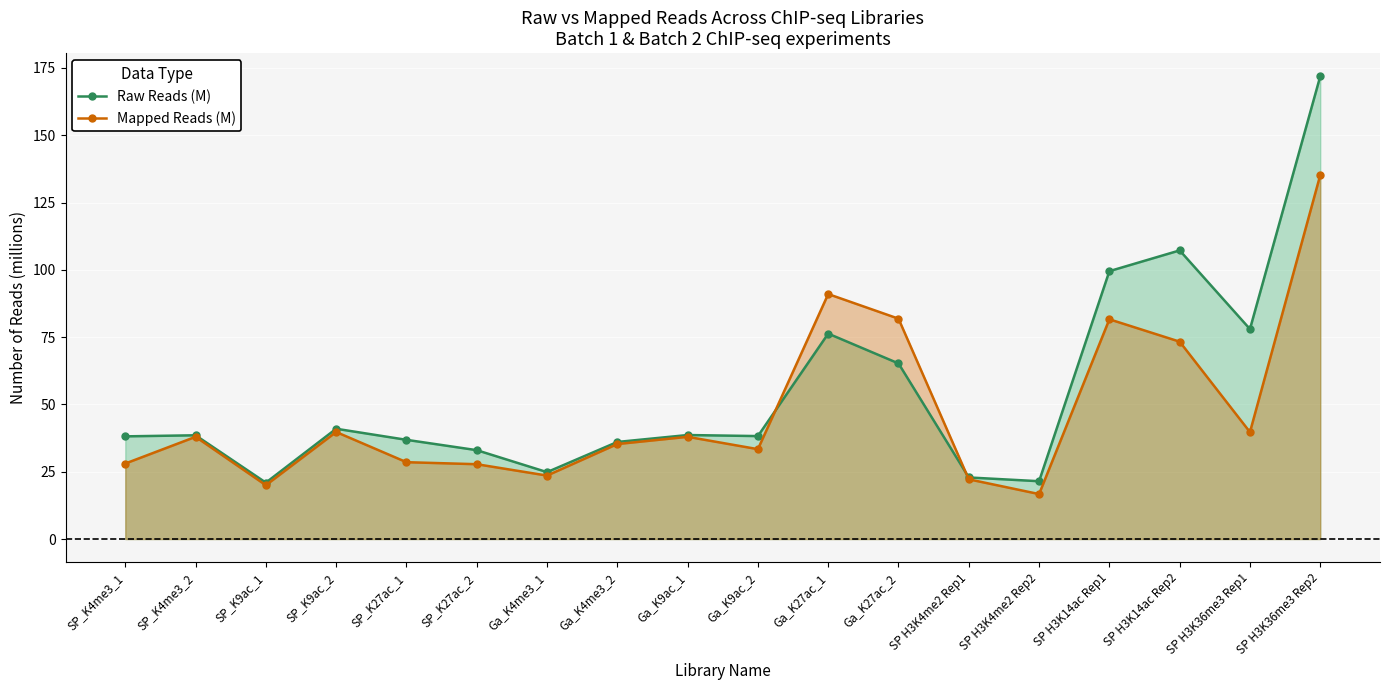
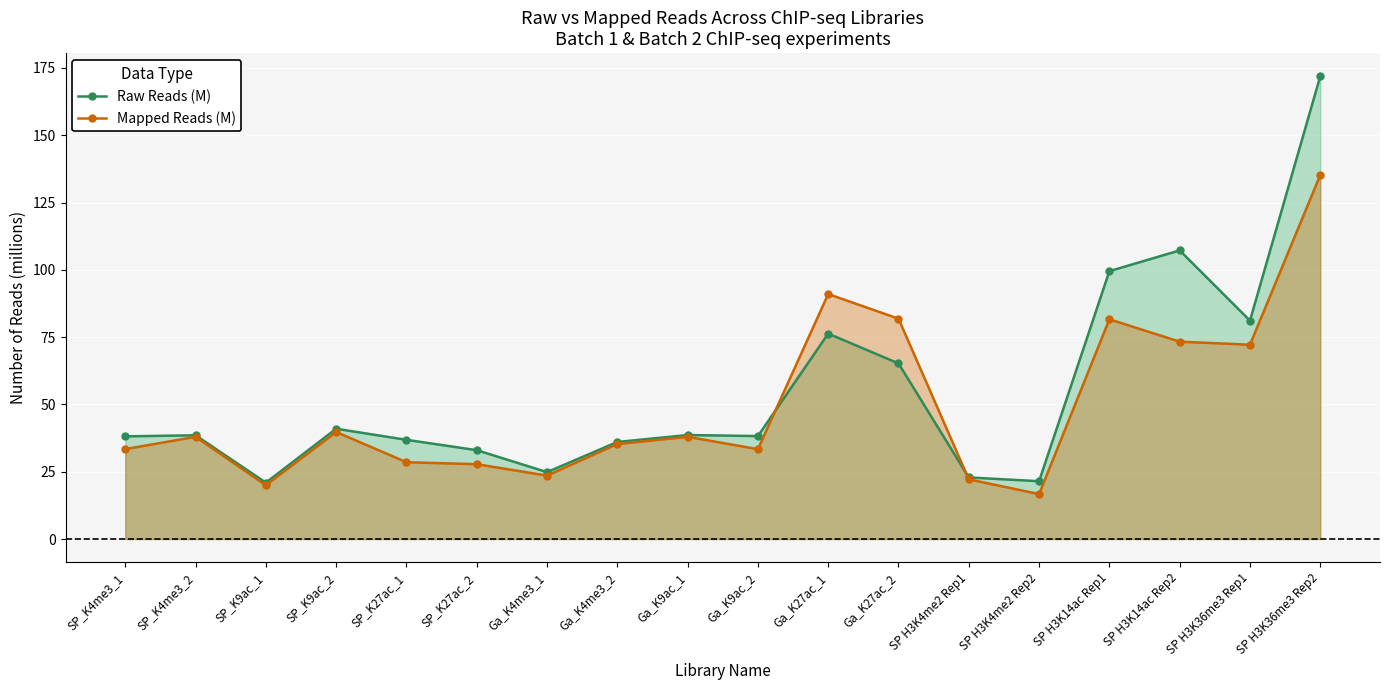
  {
    "Raw Reads (M)": {
      "SP_K4me3_1": 38,
      "SP_K9ac_1": 21,
      "SP_K9ac_2": 41,
      "SP_K27ac_1": 37,
      "SP_K27ac_2": 33,
      "Ga_K4me3_1": 25,
      "Ga_K9ac_2": 38,
      "Ga_K27ac_1": 76,
      "Ga_K27ac_2": 65,
      "SP H3K4me2 Rep2": 21,
      "SP H3K14ac Rep1": 100,
      "SP H3K14ac Rep2": 107,
-     "SP H3K36me3 Rep1": 78,
+     "SP H3K36me3 Rep1": 81,
      "SP H3K36me3 Rep2": 172
    },
    "Mapped Reads (M)": {
-     "SP_K4me3_1": 28,
+     "SP_K4me3_1": 33,
      "SP_K9ac_1": 20,
      "SP_K9ac_2": 40,
      "SP_K27ac_1": 29,
      "SP_K27ac_2": 28,
      "Ga_K4me3_1": 24,
      "Ga_K9ac_2": 33,
      "Ga_K27ac_1": 91,
      "Ga_K27ac_2": 82,
      "SP H3K4me2 Rep2": 17,
      "SP H3K14ac Rep1": 82,
      "SP H3K14ac Rep2": 73,
-     "SP H3K36me3 Rep1": 40,
+     "SP H3K36me3 Rep1": 72,
      "SP H3K36me3 Rep2": 135
    }
  }
